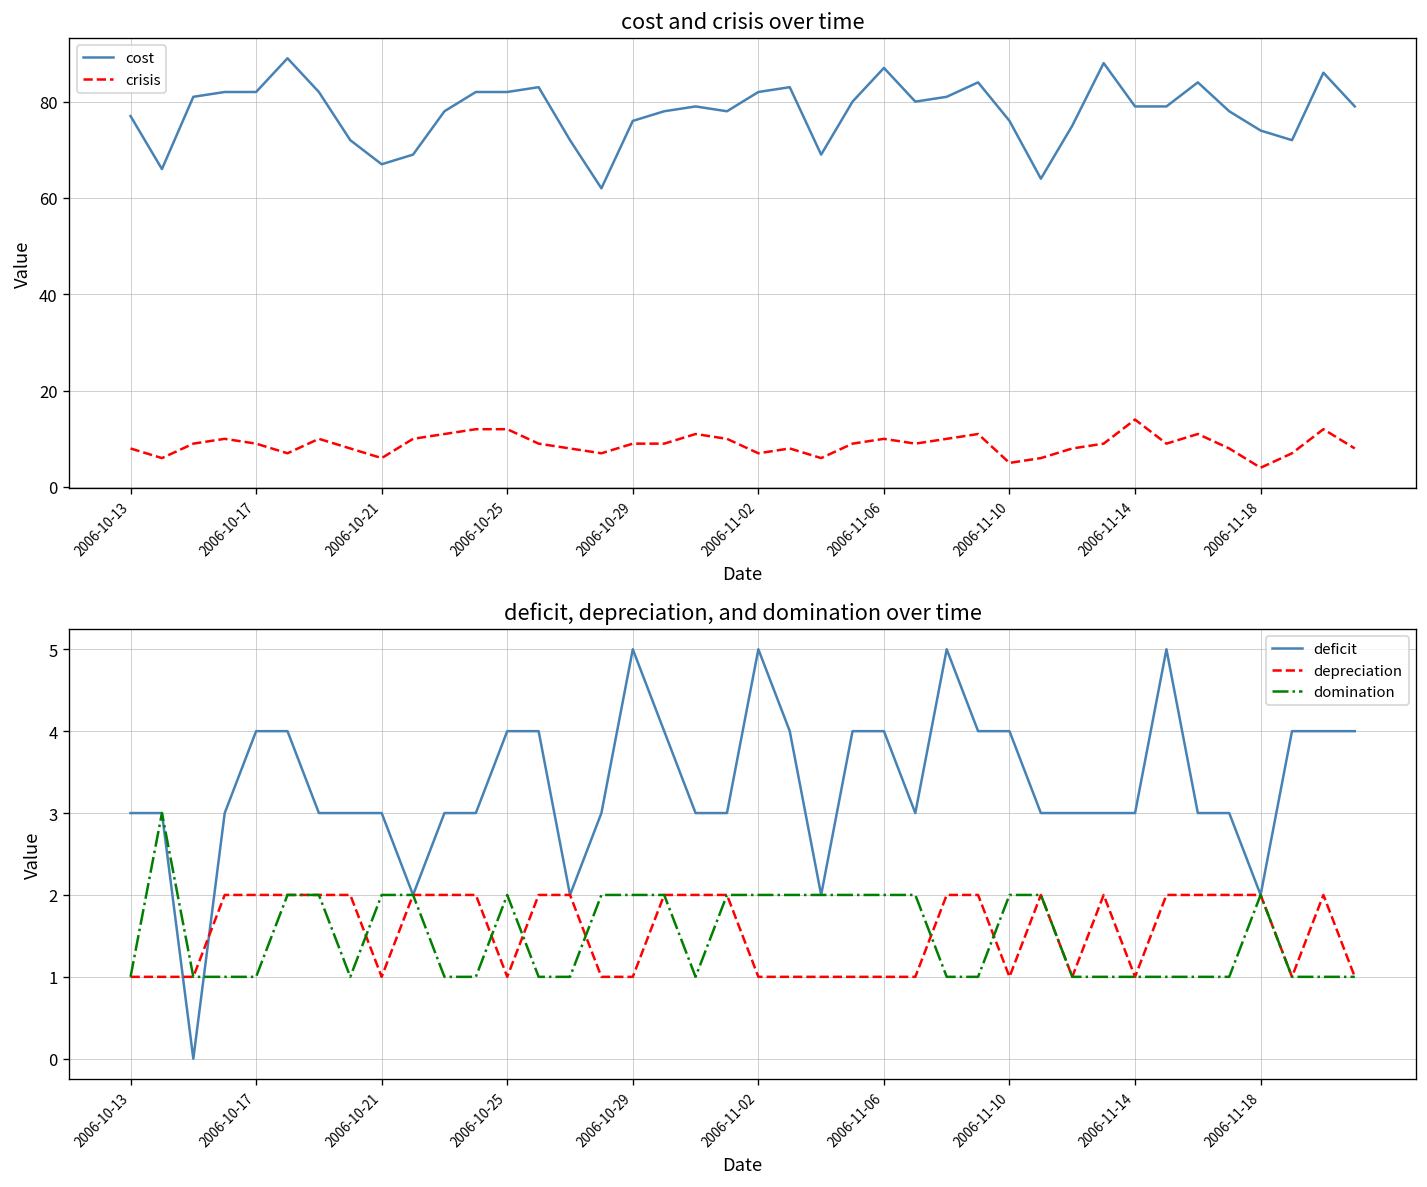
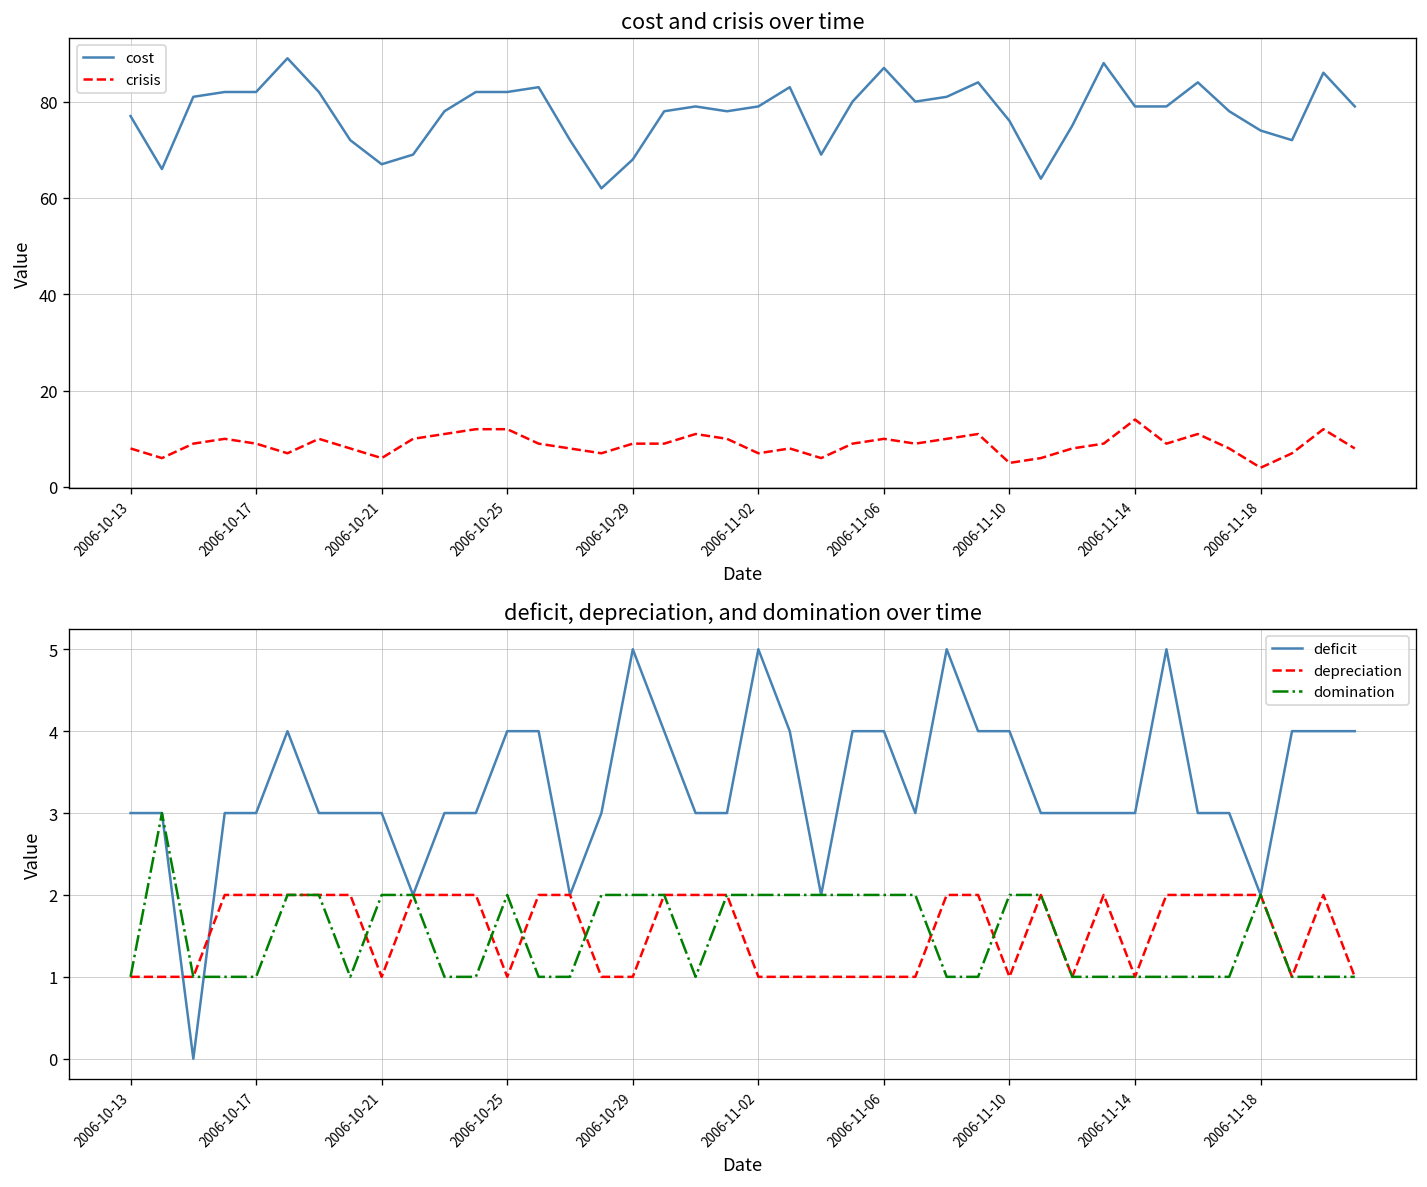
  {
    "cost and crisis over time": {
      "cost": {
        "2006-10-13": 77,
        "2006-10-17": 82,
        "2006-10-21": 67,
        "2006-10-25": 82,
-       "2006-10-29": 76,
-       "2006-11-02": 82,
+       "2006-10-29": 68,
+       "2006-11-02": 79,
        "2006-11-06": 87,
        "2006-11-10": 76,
        "2006-11-14": 79,
        "2006-11-18": 74
      },
      "crisis": {
        "2006-10-13": 8,
        "2006-10-17": 9,
        "2006-10-21": 6,
        "2006-10-25": 12,
        "2006-10-29": 9,
        "2006-11-02": 7,
        "2006-11-06": 10,
        "2006-11-10": 5,
        "2006-11-14": 14,
        "2006-11-18": 4
      }
    },
    "deficit, depreciation, and domination over time": {
      "deficit": {
        "2006-10-13": 3,
-       "2006-10-17": 4,
+       "2006-10-17": 3,
        "2006-10-21": 3,
        "2006-10-25": 4,
        "2006-10-29": 5,
        "2006-11-02": 5,
        "2006-11-06": 4,
        "2006-11-10": 4,
        "2006-11-14": 3
      },
      "depreciation": {
        "2006-10-17": 2,
        "2006-10-21": 1,
        "2006-10-25": 1,
        "2006-10-29": 1,
        "2006-11-02": 1,
        "2006-11-06": 1,
        "2006-11-10": 1
      },
      "domination": {
        "2006-10-17": 1,
        "2006-10-21": 2,
        "2006-10-25": 2,
        "2006-10-29": 2,
        "2006-11-02": 2,
        "2006-11-06": 2,
        "2006-11-10": 2
      }
    }
  }
